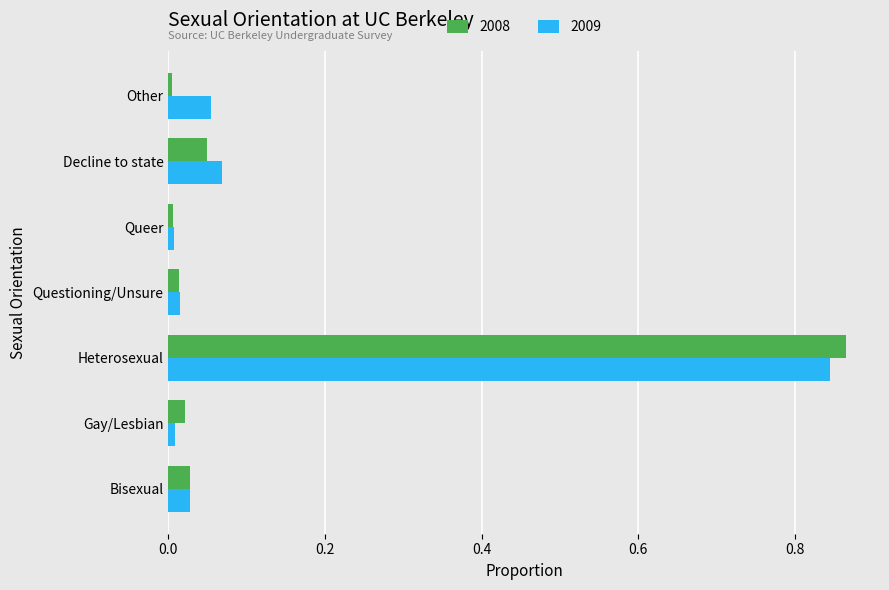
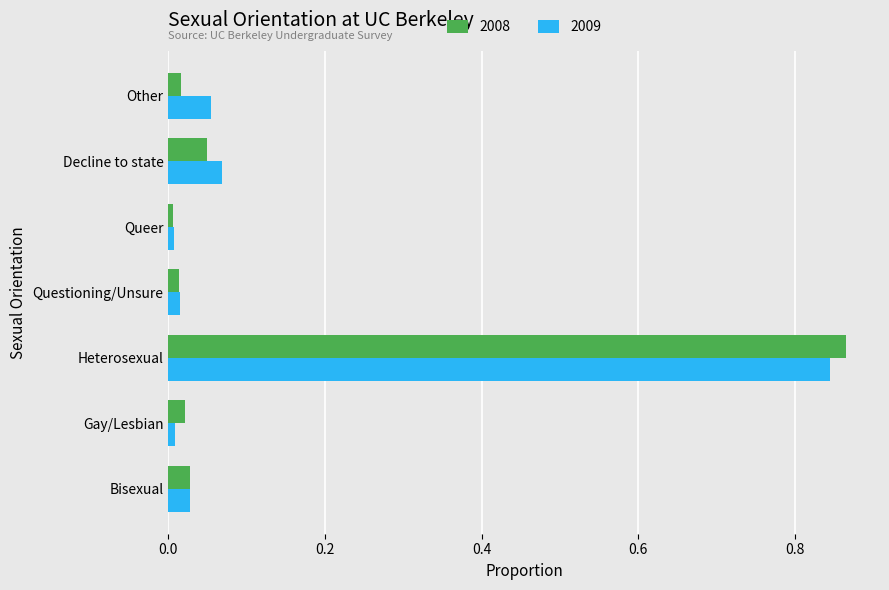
  {
    "2008": {
-     "Other": 0.01,
+     "Other": 0.02,
      "Decline to state": 0.05,
      "Queer": 0.01,
      "Questioning/Unsure": 0.01,
      "Heterosexual": 0.87,
      "Gay/Lesbian": 0.02,
      "Bisexual": 0.03
    },
    "2009": {
      "Other": 0.05,
      "Decline to state": 0.07,
      "Queer": 0.01,
      "Questioning/Unsure": 0.02,
      "Heterosexual": 0.84,
      "Gay/Lesbian": 0.01,
      "Bisexual": 0.03
    }
  }
